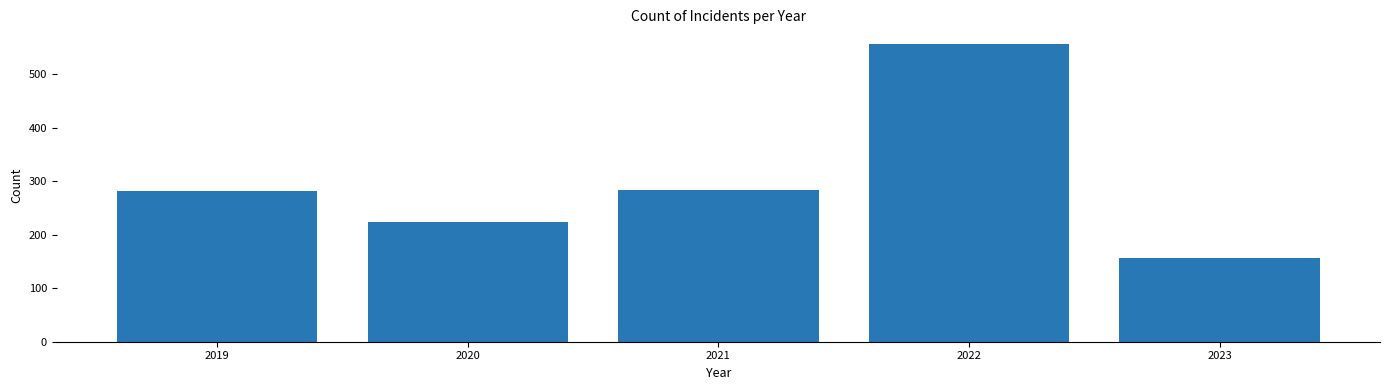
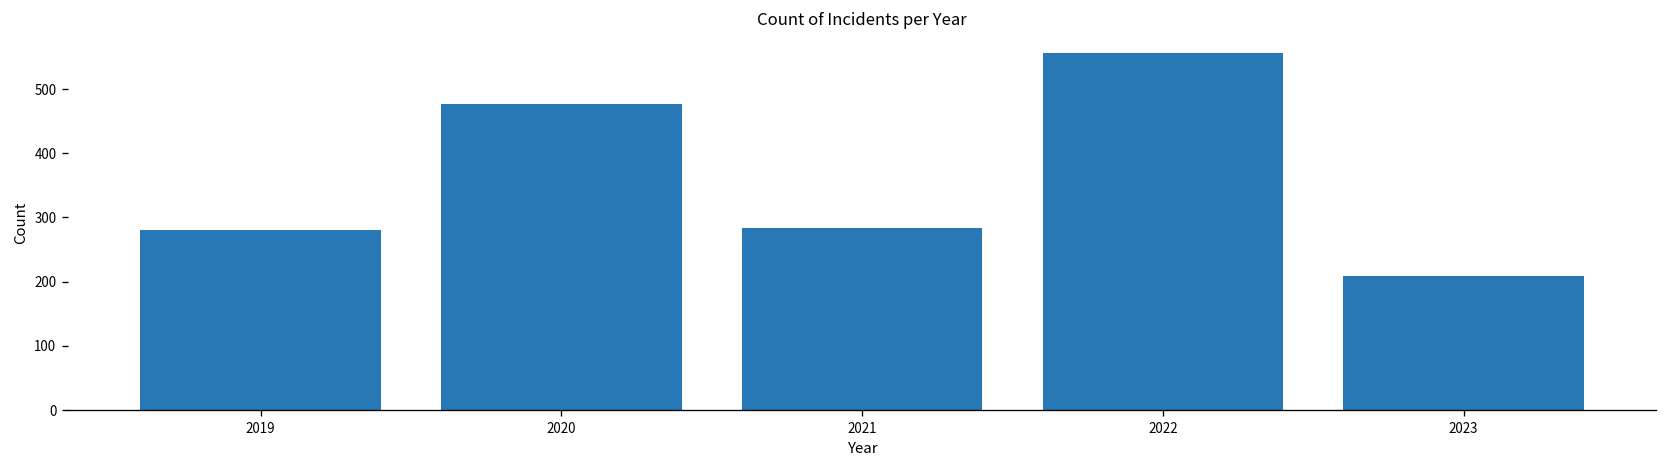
  {
    "2019": 280,
-   "2020": 220,
+   "2020": 480,
    "2021": 280,
    "2022": 560,
-   "2023": 160
+   "2023": 210
  }
